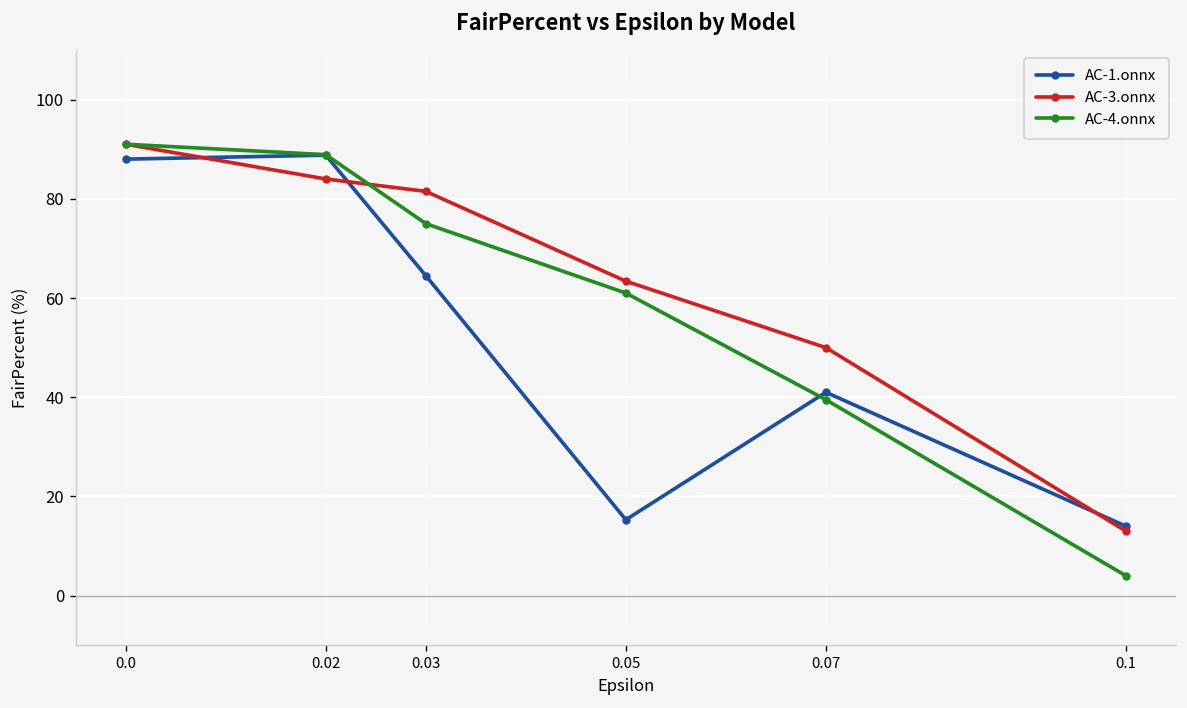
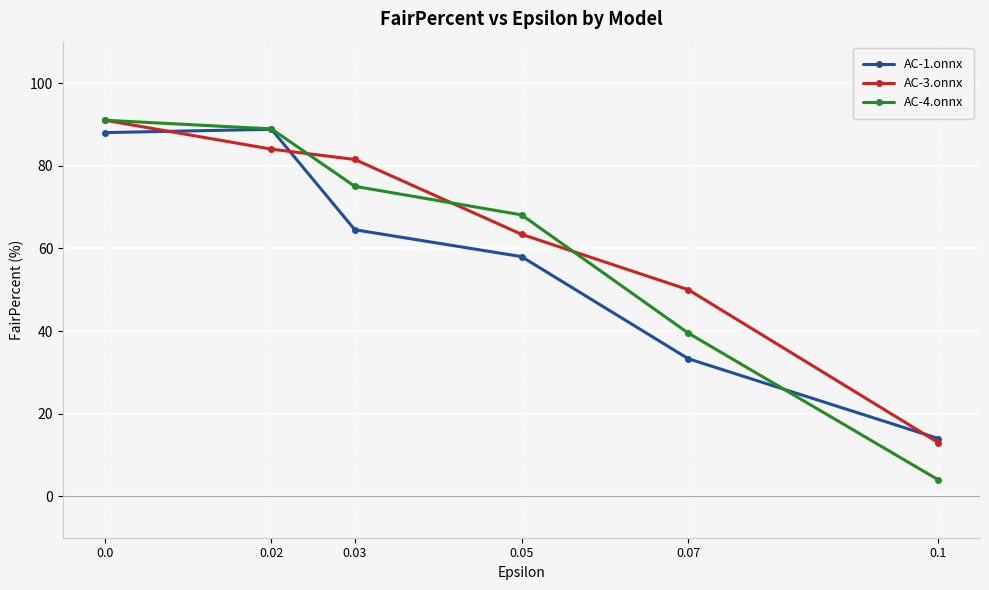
  {
    "AC-1.onnx": {
      "0.0": 88,
      "0.03": 65,
-     "0.05": 15,
-     "0.07": 41,
+     "0.05": 58,
+     "0.07": 33,
      "0.1": 14
    },
    "AC-3.onnx": {
      "0.02": 84,
      "0.03": 82,
      "0.05": 63,
      "0.07": 50,
      "0.1": 13
    },
    "AC-4.onnx": {
      "0.03": 75,
-     "0.05": 61,
+     "0.05": 68,
      "0.07": 40,
      "0.1": 4
    }
  }
